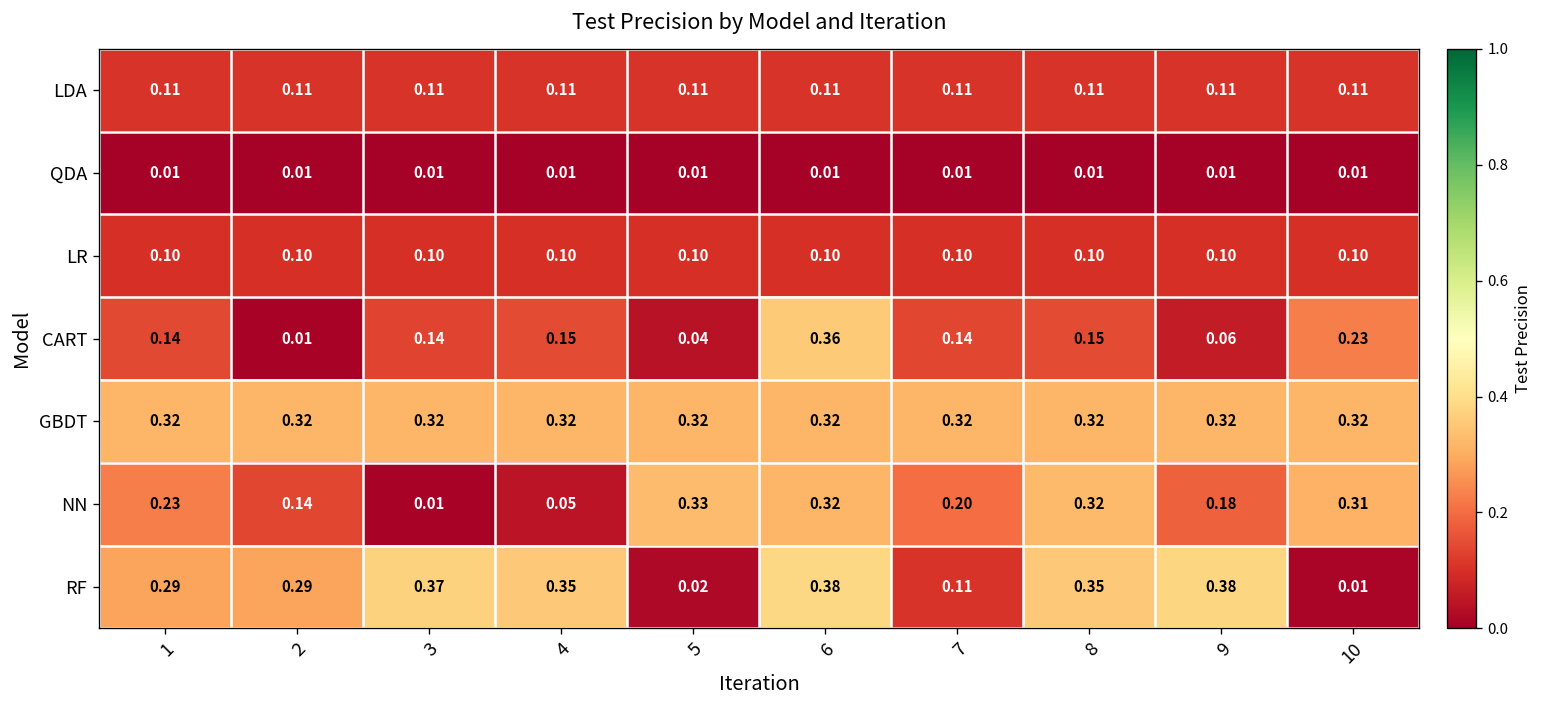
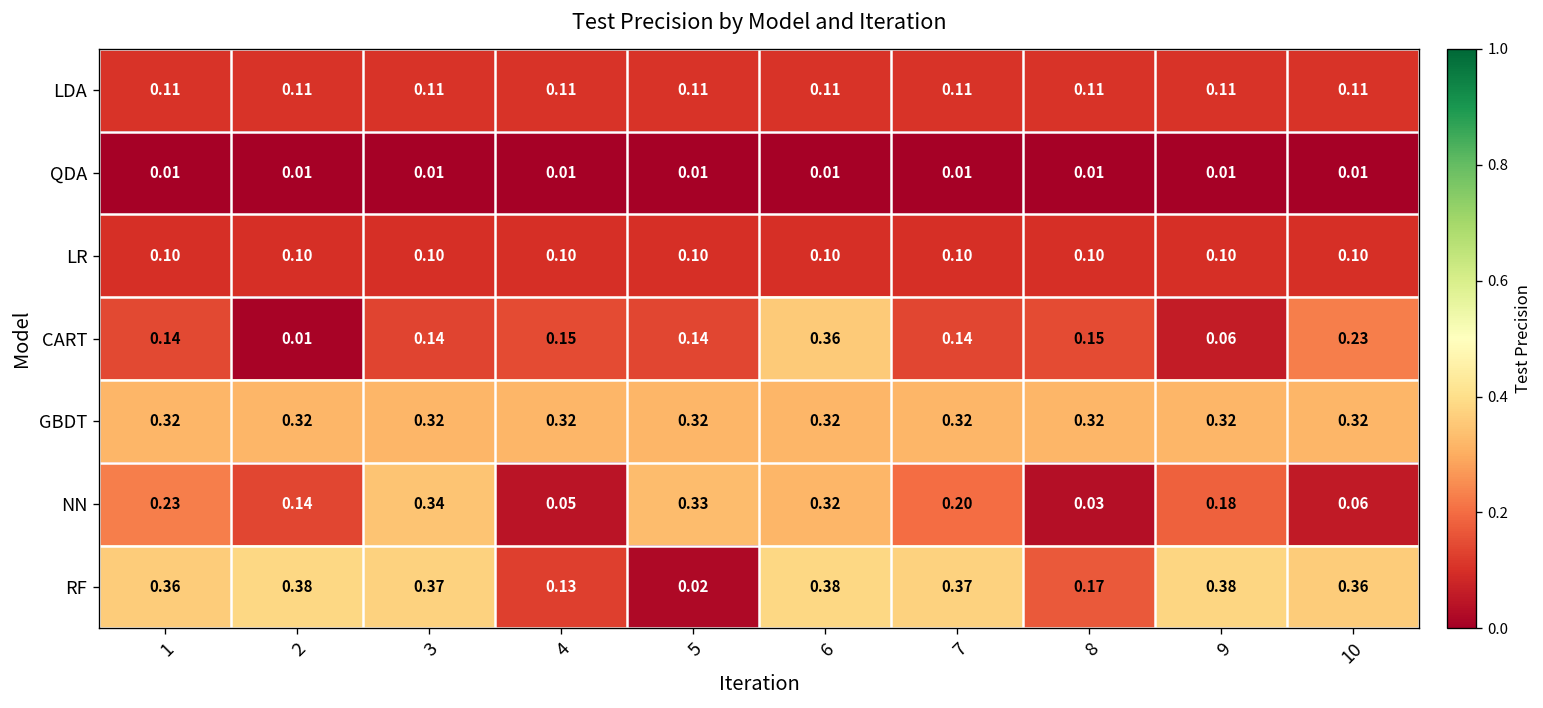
  {
    "LDA": {
      "1": 0.11,
      "2": 0.11,
      "3": 0.11,
      "4": 0.11,
      "5": 0.11,
      "6": 0.11,
      "7": 0.11,
      "8": 0.11,
      "9": 0.11,
      "10": 0.11
    },
    "QDA": {
      "1": 0.01,
      "2": 0.01,
      "3": 0.01,
      "4": 0.01,
      "5": 0.01,
      "6": 0.01,
      "7": 0.01,
      "8": 0.01,
      "9": 0.01,
      "10": 0.01
    },
    "LR": {
      "1": 0.10,
      "2": 0.10,
      "3": 0.10,
      "4": 0.10,
      "5": 0.10,
      "6": 0.10,
      "7": 0.10,
      "8": 0.10,
      "9": 0.10,
      "10": 0.10
    },
    "CART": {
      "1": 0.14,
      "2": 0.01,
      "3": 0.14,
      "4": 0.15,
-     "5": 0.04,
+     "5": 0.14,
      "6": 0.36,
      "7": 0.14,
      "8": 0.15,
      "9": 0.06,
      "10": 0.23
    },
    "GBDT": {
      "1": 0.32,
      "2": 0.32,
      "3": 0.32,
      "4": 0.32,
      "5": 0.32,
      "6": 0.32,
      "7": 0.32,
      "8": 0.32,
      "9": 0.32,
      "10": 0.32
    },
    "NN": {
      "1": 0.23,
      "2": 0.14,
-     "3": 0.01,
+     "3": 0.34,
      "4": 0.05,
      "5": 0.33,
      "6": 0.32,
      "7": 0.20,
-     "8": 0.32,
+     "8": 0.03,
      "9": 0.18,
-     "10": 0.31
+     "10": 0.06
    },
    "RF": {
-     "1": 0.29,
-     "2": 0.29,
+     "1": 0.36,
+     "2": 0.38,
      "3": 0.37,
-     "4": 0.35,
+     "4": 0.13,
      "5": 0.02,
      "6": 0.38,
-     "7": 0.11,
-     "8": 0.35,
+     "7": 0.37,
+     "8": 0.17,
      "9": 0.38,
-     "10": 0.01
+     "10": 0.36
    }
  }
